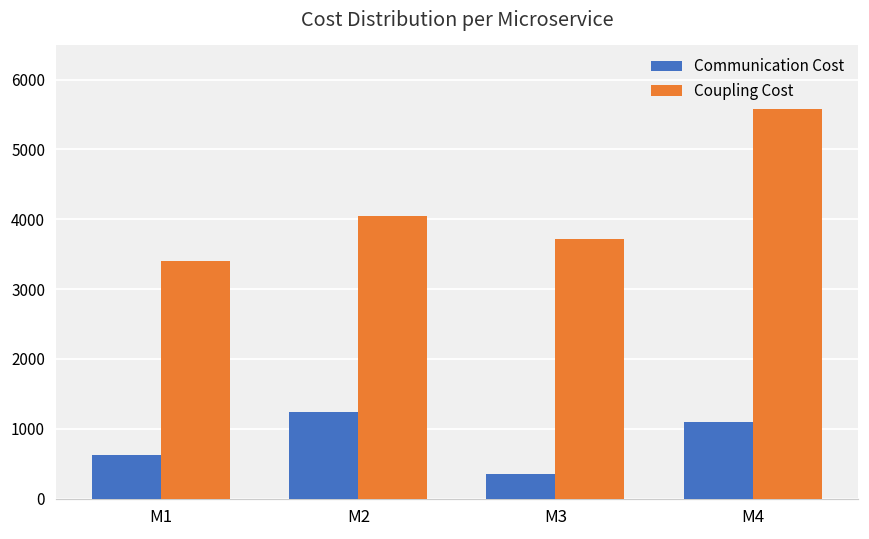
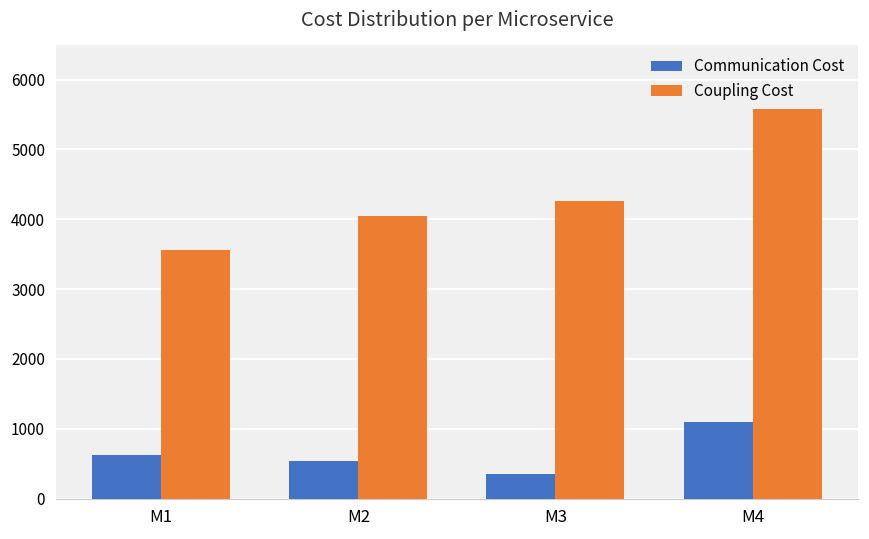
  {
    "Communication Cost": {
      "M1": 600,
-     "M2": 1200,
+     "M2": 500,
      "M3": 400,
      "M4": 1100
    },
    "Coupling Cost": {
-     "M1": 3400,
+     "M1": 3600,
      "M2": 4100,
-     "M3": 3700,
+     "M3": 4300,
      "M4": 5600
    }
  }
